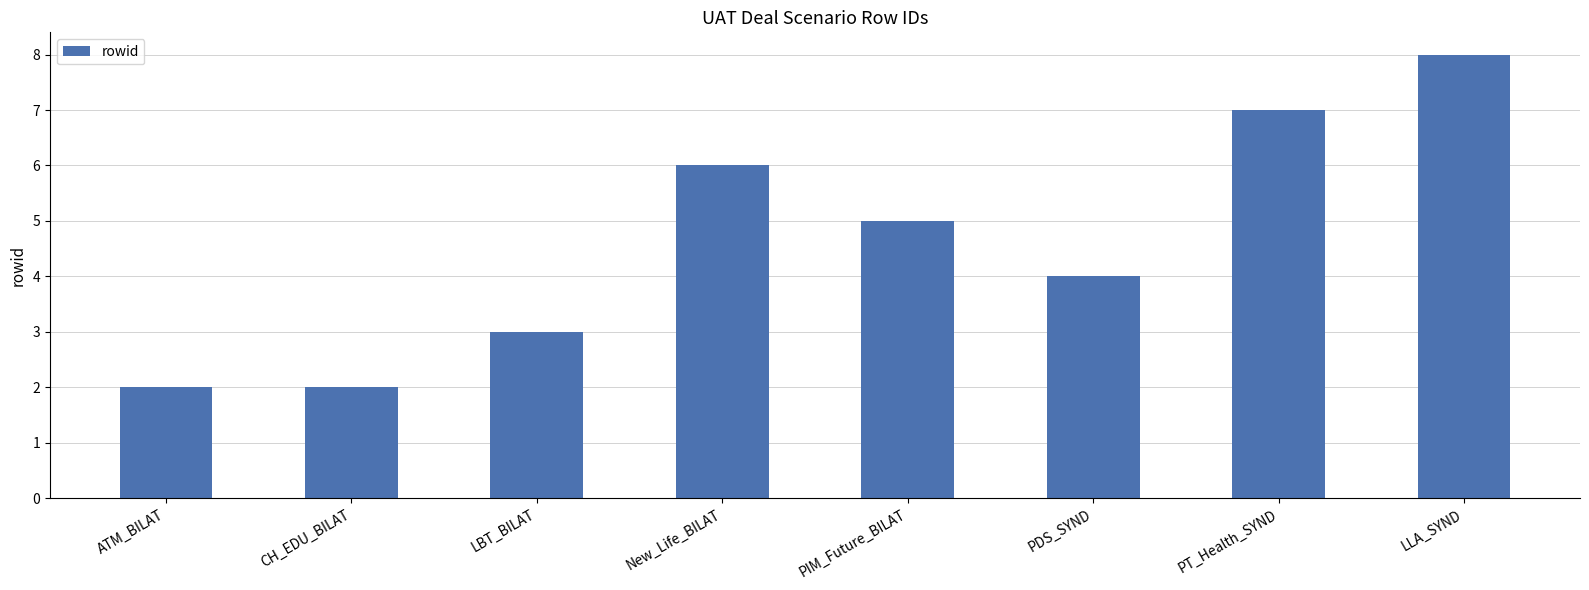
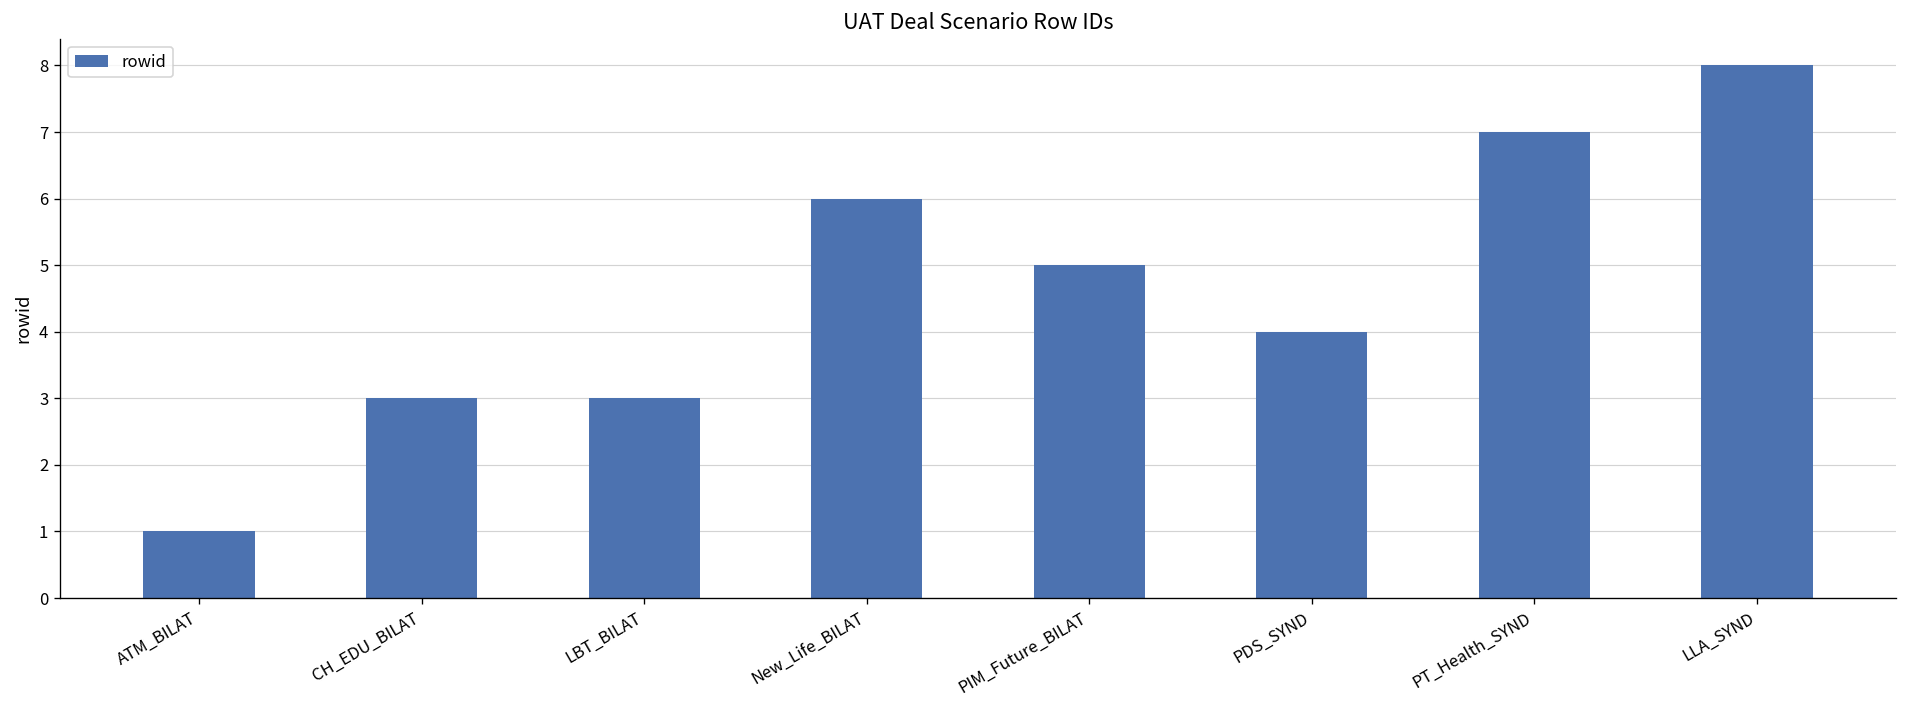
  {
-   "ATM_BILAT": 2,
-   "CH_EDU_BILAT": 2,
+   "ATM_BILAT": 1,
+   "CH_EDU_BILAT": 3,
    "LBT_BILAT": 3,
    "New_Life_BILAT": 6,
    "PIM_Future_BILAT": 5,
    "PDS_SYND": 4,
    "PT_Health_SYND": 7,
    "LLA_SYND": 8
  }
